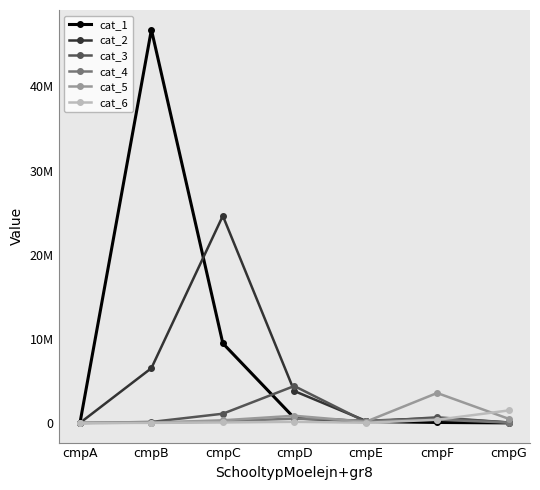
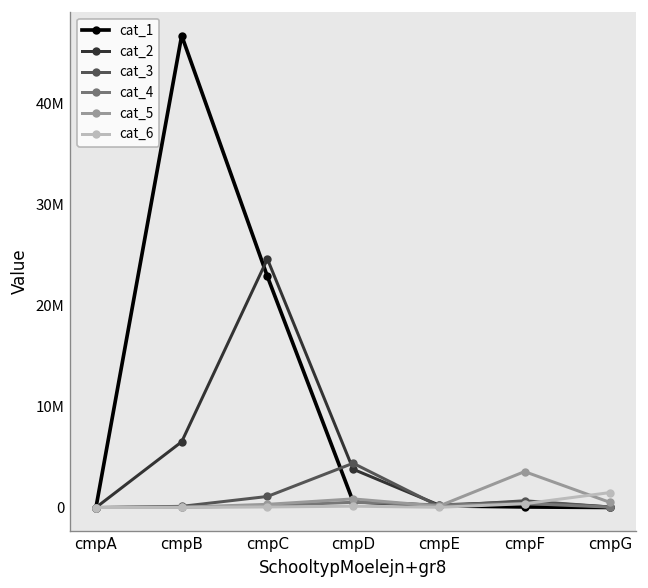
  {
    "cat_1": {
      "cmpB": 47000000,
-     "cmpC": 9000000,
+     "cmpC": 23000000,
      "cmpF": 0
    }
  }
